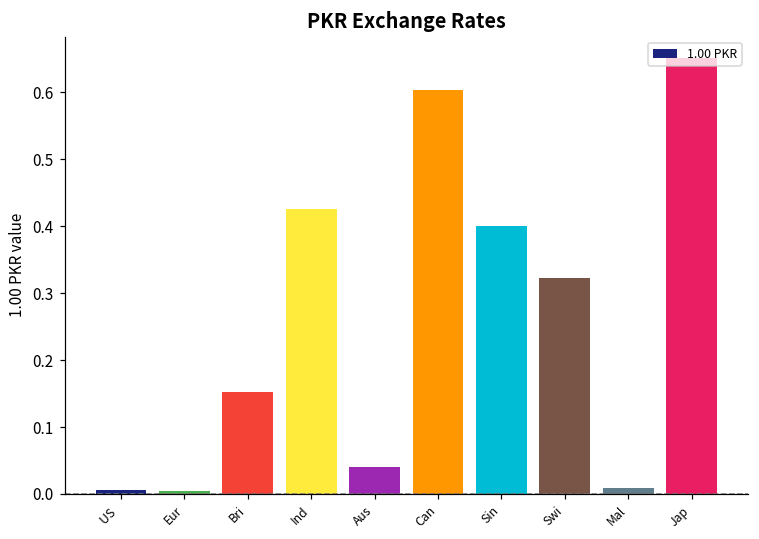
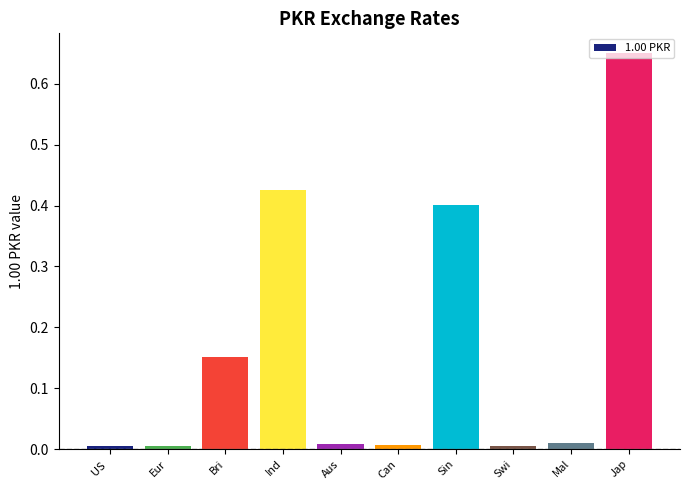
  {
    "US": 0.01,
    "Eur": 0.00,
    "Bri": 0.15,
    "Ind": 0.43,
-   "Aus": 0.04,
-   "Can": 0.60,
+   "Aus": 0.01,
+   "Can": 0.01,
    "Sin": 0.40,
-   "Swi": 0.32,
+   "Swi": 0.01,
    "Mal": 0.01
  }
